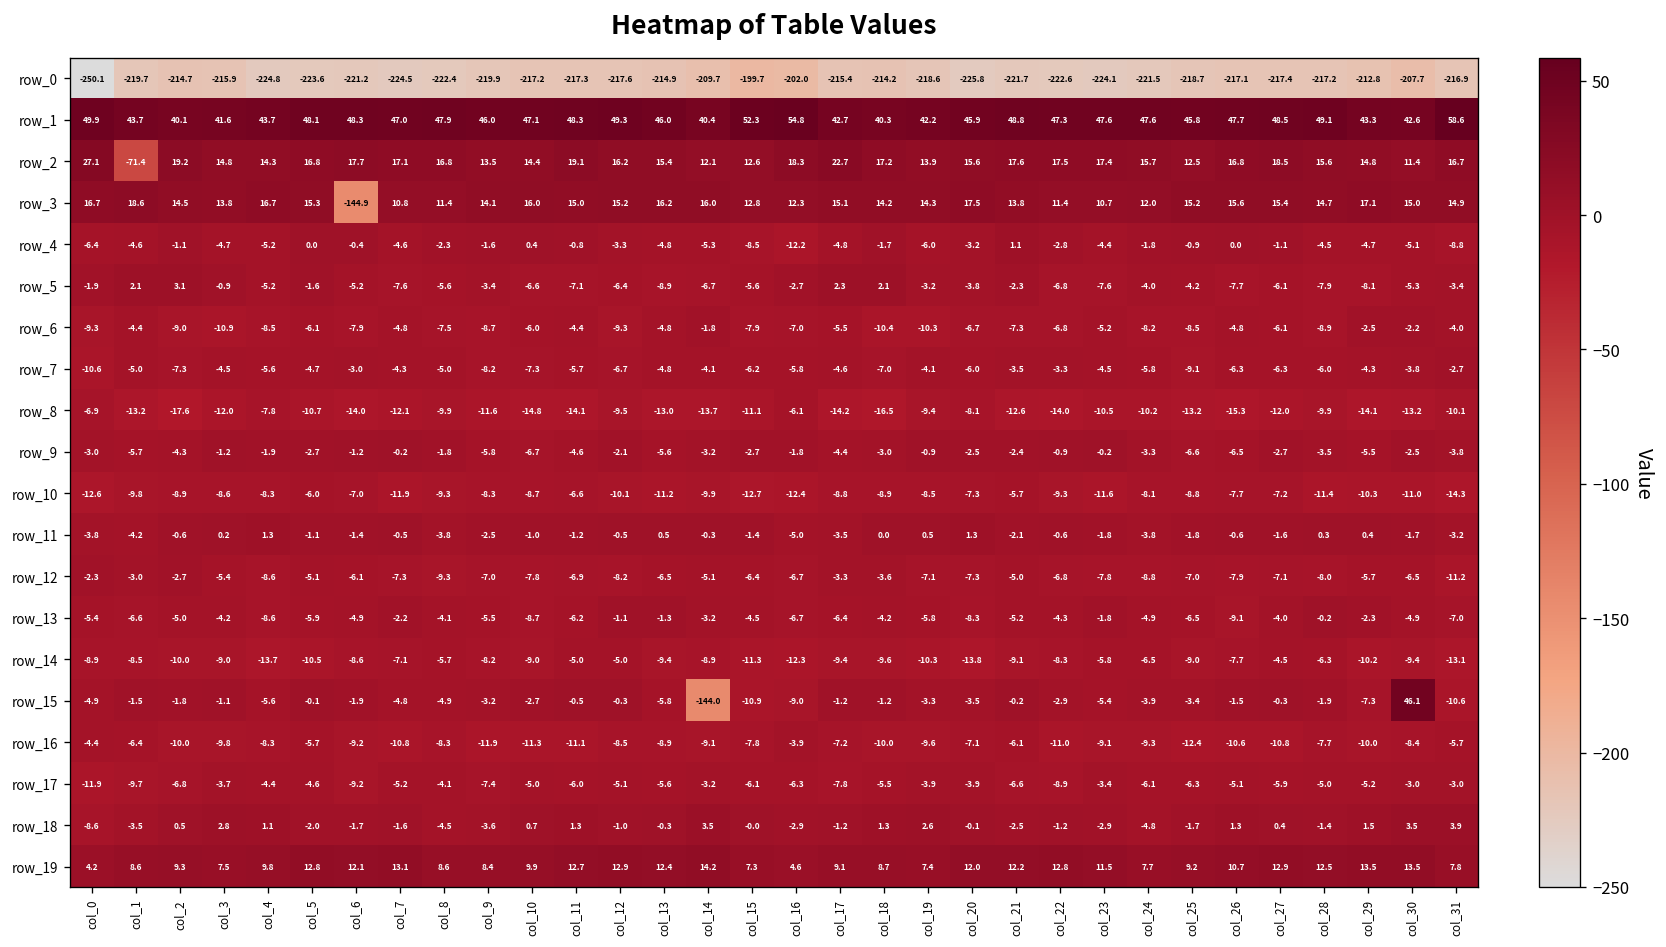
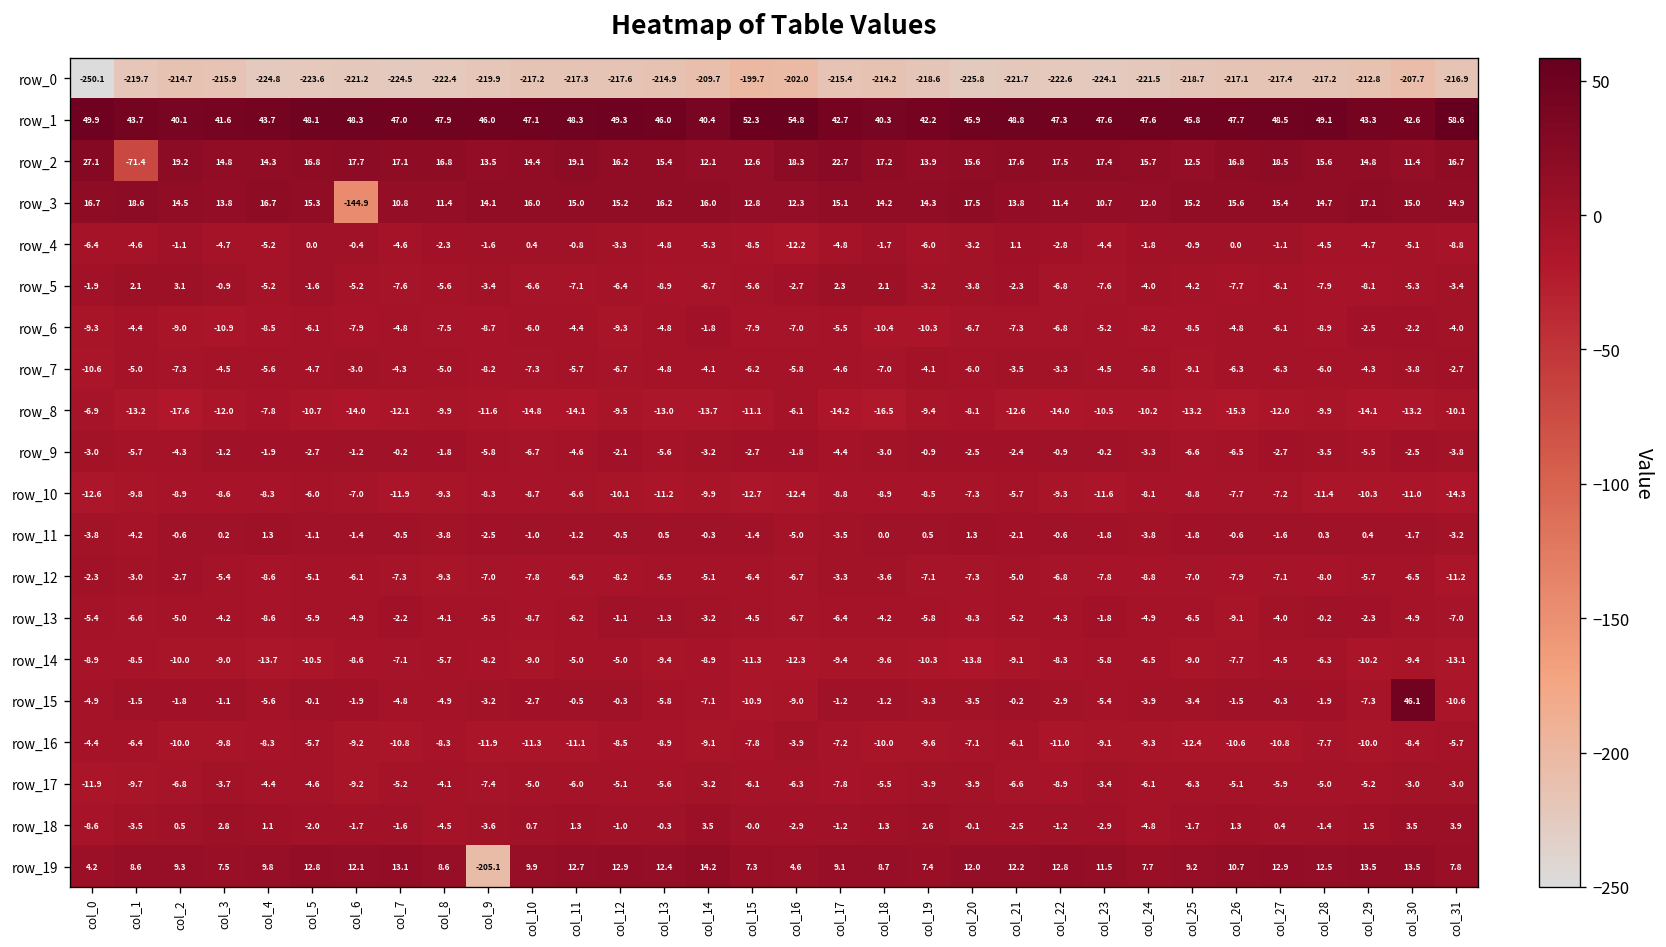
  {
    "row_15": {
      "col_0": -4.9,
      "col_1": -1.5,
      "col_2": -1.8,
      "col_3": -1.1,
      "col_4": -5.6,
      "col_5": -0.1,
      "col_6": -1.9,
      "col_7": -4.8,
      "col_8": -4.9,
      "col_9": -3.2,
      "col_10": -2.7,
      "col_11": -0.5,
      "col_12": -0.3,
      "col_13": -5.8,
-     "col_14": -144.0,
+     "col_14": -7.1,
      "col_15": -10.9,
      "col_16": -9.0,
      "col_17": -1.2,
      "col_18": -1.2,
      "col_19": -3.3,
      "col_20": -3.5,
      "col_21": -0.2,
      "col_22": -2.9,
      "col_23": -5.4,
      "col_24": -3.9,
      "col_25": -3.4,
      "col_26": -1.5,
      "col_27": -0.3,
      "col_28": -1.9,
      "col_29": -7.3,
      "col_30": 46.1,
      "col_31": -10.6
    },
    "row_19": {
      "col_0": 4.2,
      "col_1": 8.6,
      "col_2": 9.3,
      "col_3": 7.5,
      "col_4": 9.8,
      "col_5": 12.8,
      "col_6": 12.1,
      "col_7": 13.1,
      "col_8": 8.6,
-     "col_9": 8.4,
+     "col_9": -205.1,
      "col_10": 9.9,
      "col_11": 12.7,
      "col_12": 12.9,
      "col_13": 12.4,
      "col_14": 14.2,
      "col_15": 7.3,
      "col_16": 4.6,
      "col_17": 9.1,
      "col_18": 8.7,
      "col_19": 7.4,
      "col_20": 12.0,
      "col_21": 12.2,
      "col_22": 12.8,
      "col_23": 11.5,
      "col_24": 7.7,
      "col_25": 9.2,
      "col_26": 10.7,
      "col_27": 12.9,
      "col_28": 12.5,
      "col_29": 13.5,
      "col_30": 13.5,
      "col_31": 7.8
    }
  }
